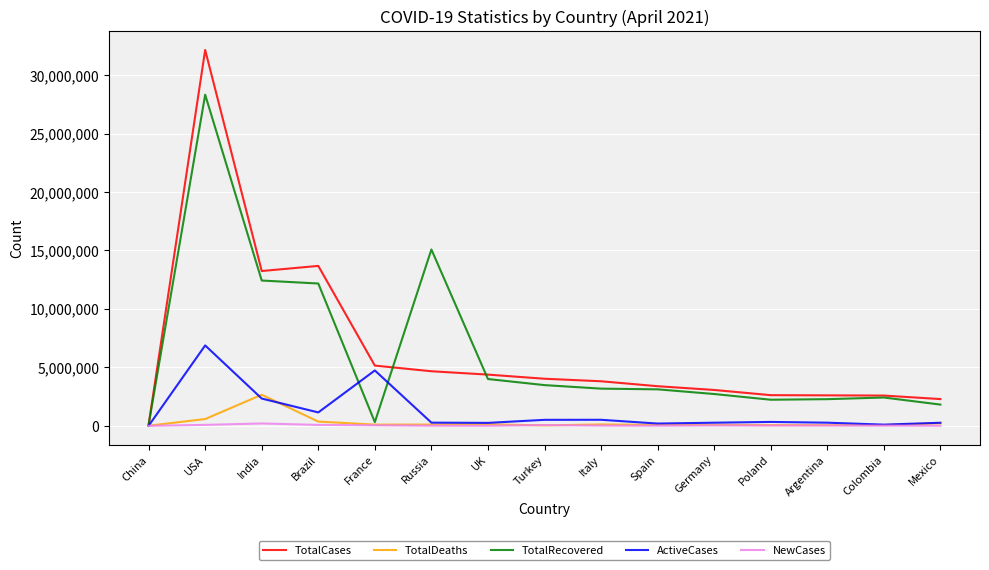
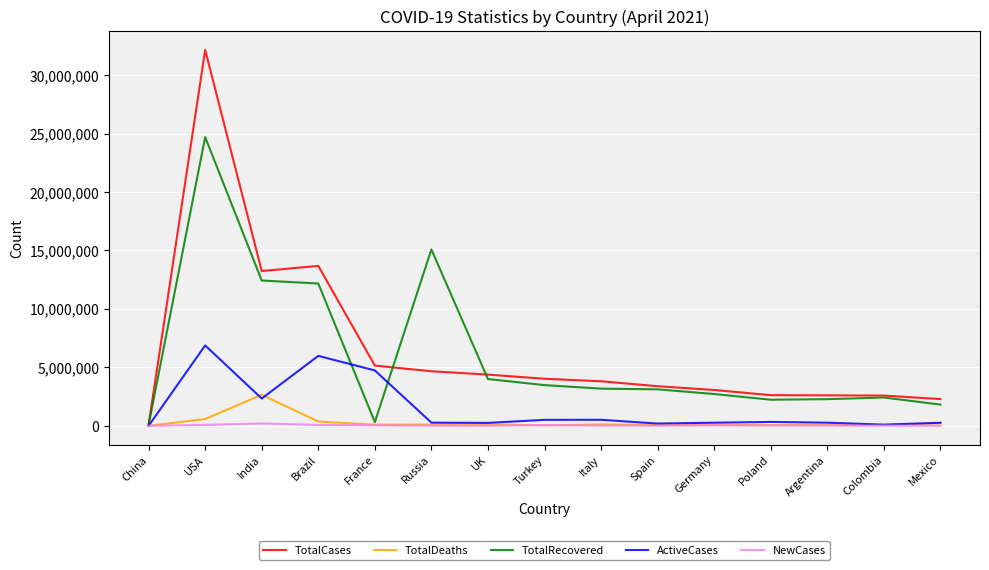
  {
    "TotalCases": {
      "USA": "32,100,000",
      "India": "13,200,000",
      "Brazil": "13,700,000",
      "France": "5,100,000",
      "Russia": "4,700,000",
      "UK": "4,400,000",
      "Turkey": "4,000,000",
      "Italy": "3,800,000",
      "Spain": "3,400,000",
      "Germany": "3,100,000",
      "Poland": "2,600,000",
      "Argentina": "2,600,000",
      "Mexico": "2,300,000"
    },
    "TotalDeaths": {
      "USA": "600,000",
      "India": "2,700,000",
      "Brazil": "400,000"
    },
    "TotalRecovered": {
-     "USA": "28,300,000",
+     "USA": "24,700,000",
      "India": "12,400,000",
      "Brazil": "12,200,000",
      "Russia": "15,100,000",
      "UK": "4,000,000",
      "Turkey": "3,500,000",
      "Italy": "3,200,000",
      "Spain": "3,100,000",
      "Germany": "2,700,000",
      "Poland": "2,200,000",
      "Argentina": "2,300,000",
      "Mexico": "1,800,000"
    },
    "ActiveCases": {
      "USA": "6,900,000",
      "India": "2,300,000",
-     "Brazil": "1,100,000",
+     "Brazil": "6,000,000",
      "France": "4,700,000",
      "Turkey": "500,000",
      "Italy": "500,000",
      "Poland": "300,000"
    },
    "NewCases": {
      "USA": "100,000",
      "India": "200,000",
      "Brazil": "100,000"
    }
  }
